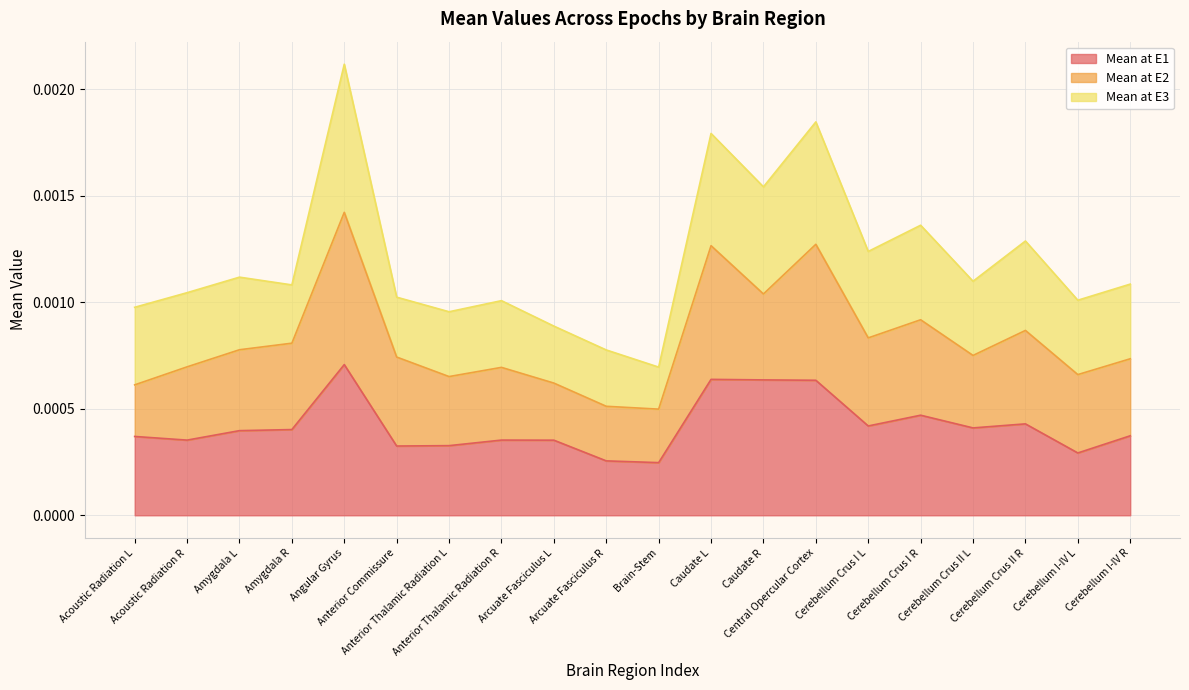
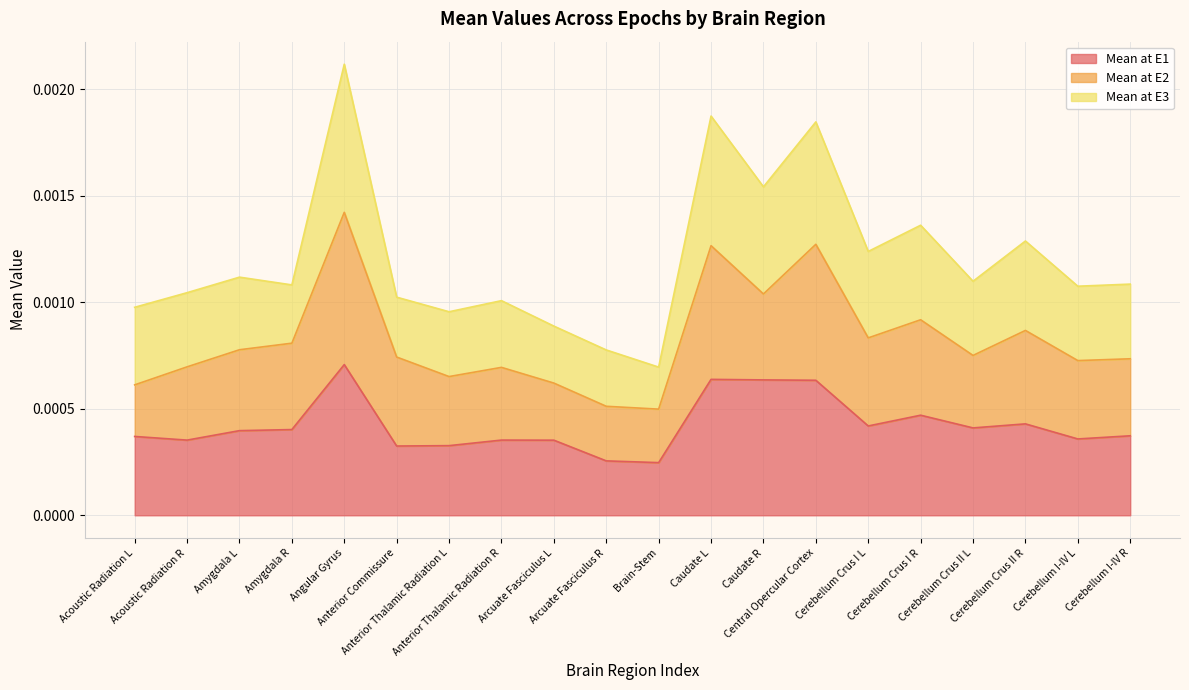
  {
    "Mean at E1": {
      "Acoustic Radiation L": 0.00037,
      "Acoustic Radiation R": 0.00035,
      "Amygdala L": 0.00040,
      "Amygdala R": 0.00040,
      "Angular Gyrus": 0.00071,
      "Anterior Commissure": 0.00033,
      "Anterior Thalamic Radiation L": 0.00033,
      "Anterior Thalamic Radiation R": 0.00035,
      "Arcuate Fasciculus L": 0.00035,
      "Arcuate Fasciculus R": 0.00026,
      "Brain-Stem": 0.00025,
      "Caudate L": 0.00064,
      "Caudate R": 0.00064,
      "Central Opercular Cortex": 0.00063,
      "Cerebellum Crus I L": 0.00042,
      "Cerebellum Crus I R": 0.00047,
      "Cerebellum Crus II L": 0.00041,
      "Cerebellum Crus II R": 0.00043,
-     "Cerebellum I-IV L": 0.00029,
+     "Cerebellum I-IV L": 0.00036,
      "Cerebellum I-IV R": 0.00037
    },
    "Mean at E2": {
      "Acoustic Radiation L": 0.00024,
      "Acoustic Radiation R": 0.00034,
      "Amygdala L": 0.00038,
      "Amygdala R": 0.00041,
      "Angular Gyrus": 0.00071,
      "Anterior Commissure": 0.00042,
      "Anterior Thalamic Radiation L": 0.00032,
      "Anterior Thalamic Radiation R": 0.00034,
      "Arcuate Fasciculus L": 0.00027,
      "Arcuate Fasciculus R": 0.00026,
      "Brain-Stem": 0.00025,
      "Caudate L": 0.00063,
      "Caudate R": 0.00040,
      "Central Opercular Cortex": 0.00064,
      "Cerebellum Crus I L": 0.00041,
      "Cerebellum Crus I R": 0.00045,
      "Cerebellum Crus II L": 0.00034,
      "Cerebellum Crus II R": 0.00044,
      "Cerebellum I-IV L": 0.00037,
      "Cerebellum I-IV R": 0.00036
    },
    "Mean at E3": {
      "Acoustic Radiation L": 0.00036,
      "Acoustic Radiation R": 0.00035,
      "Amygdala L": 0.00034,
      "Amygdala R": 0.00027,
      "Angular Gyrus": 0.00070,
      "Anterior Commissure": 0.00028,
      "Anterior Thalamic Radiation L": 0.00030,
      "Anterior Thalamic Radiation R": 0.00031,
      "Arcuate Fasciculus L": 0.00027,
      "Arcuate Fasciculus R": 0.00026,
      "Brain-Stem": 0.00020,
-     "Caudate L": 0.00053,
+     "Caudate L": 0.00061,
      "Caudate R": 0.00050,
      "Central Opercular Cortex": 0.00057,
      "Cerebellum Crus I L": 0.00041,
      "Cerebellum Crus I R": 0.00044,
      "Cerebellum Crus II L": 0.00035,
      "Cerebellum Crus II R": 0.00042,
      "Cerebellum I-IV L": 0.00035,
      "Cerebellum I-IV R": 0.00035
    }
  }
